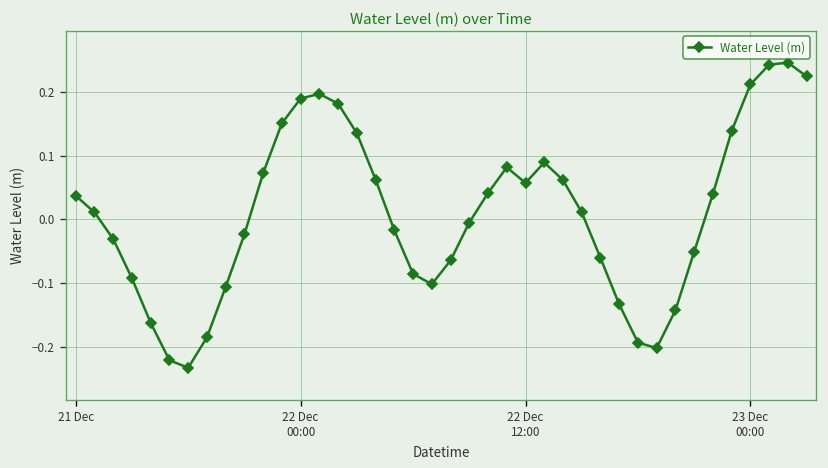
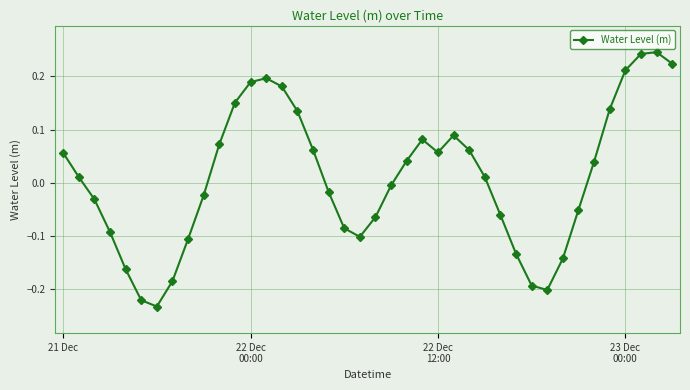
  {
-   "21 Dec": 0.04,
+   "21 Dec": 0.06,
    "22 Dec 00:00": 0.19,
    "22 Dec 12:00": 0.06,
    "23 Dec 00:00": 0.21
  }
